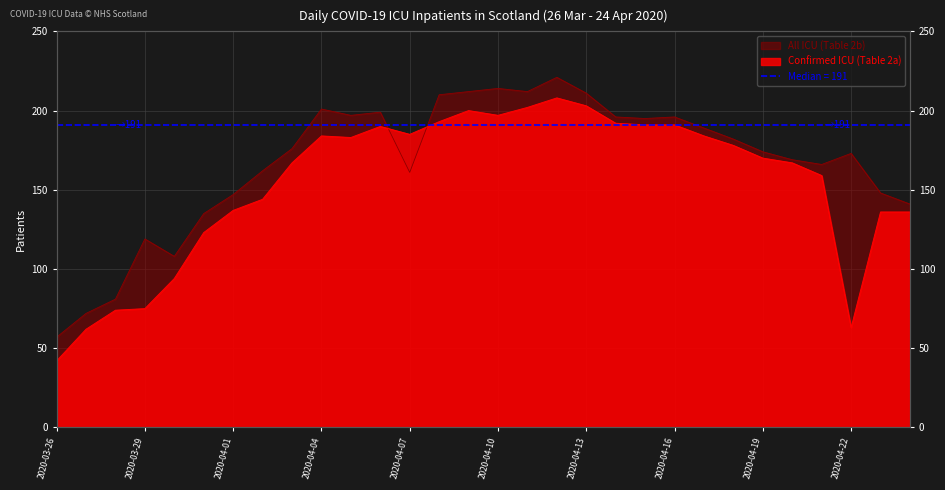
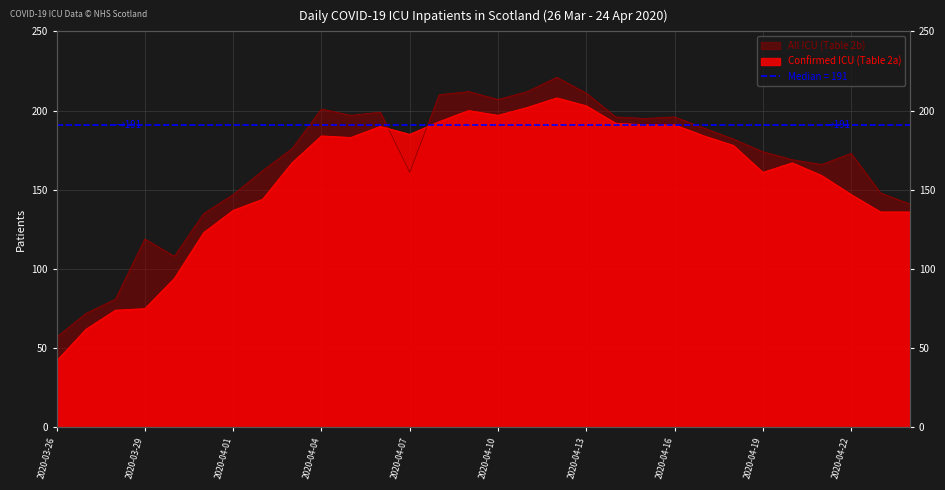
  {
    "All ICU (Table 2b)": {
      "2020-03-26": 57,
      "2020-03-29": 119,
      "2020-04-01": 147,
      "2020-04-04": 201,
      "2020-04-07": 161,
-     "2020-04-10": 214,
+     "2020-04-10": 207,
      "2020-04-13": 211,
      "2020-04-16": 196,
      "2020-04-19": 174
    },
    "Confirmed ICU (Table 2a)": {
      "2020-03-26": 42,
      "2020-03-29": 75,
      "2020-04-01": 137,
      "2020-04-04": 184,
      "2020-04-07": 185,
      "2020-04-10": 197,
      "2020-04-13": 203,
      "2020-04-16": 191,
-     "2020-04-19": 170,
-     "2020-04-22": 63
+     "2020-04-19": 161,
+     "2020-04-22": 147
    }
  }
